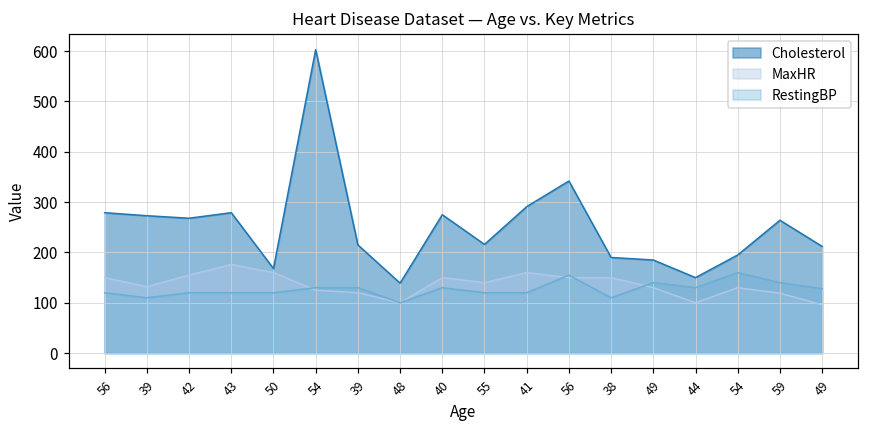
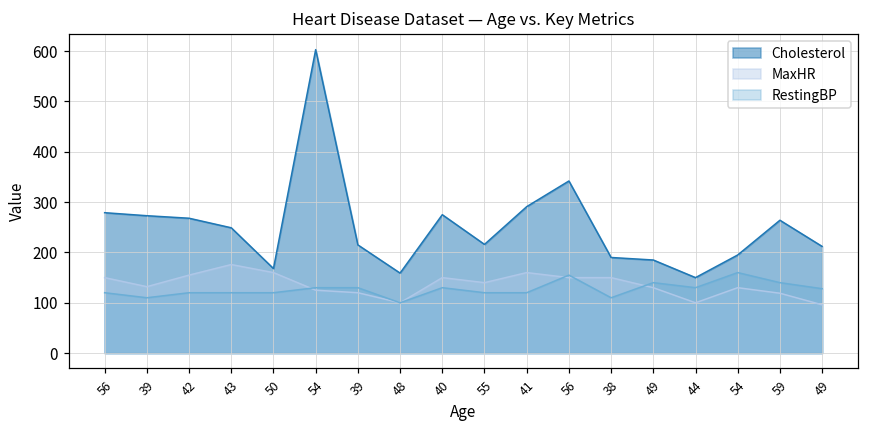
  {
    "Cholesterol": {
      "42": 270,
-     "43": 280,
+     "43": 250,
      "50": 170,
-     "48": 140,
+     "48": 160,
      "40": 280,
      "55": 220,
      "41": 290,
      "38": 190,
      "44": 150,
      "59": 260
    }
  }
